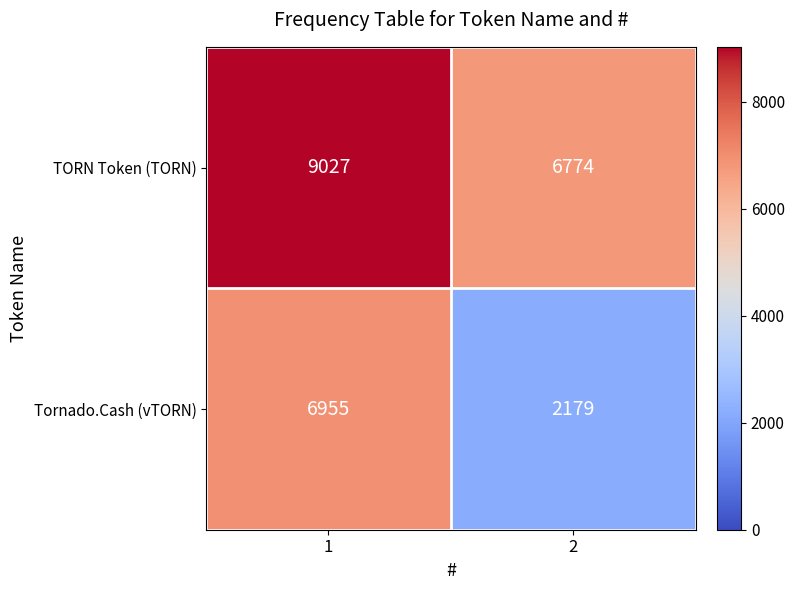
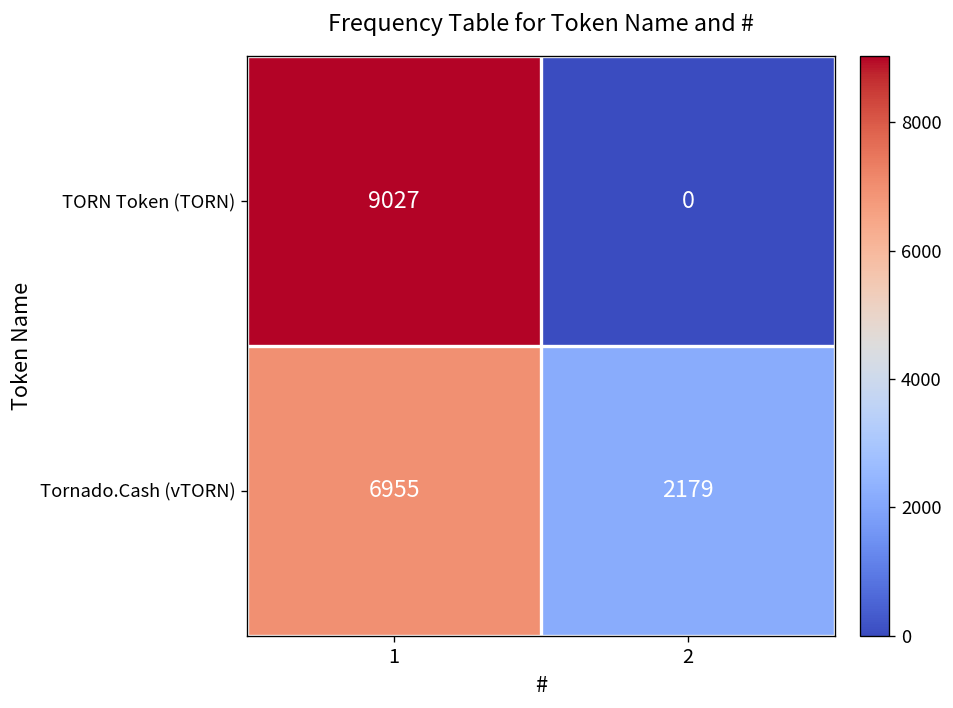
  {
    "TORN Token (TORN)": {
      "1": 9027,
-     "2": 6774
+     "2": 0
    },
    "Tornado.Cash (vTORN)": {
      "1": 6955,
      "2": 2179
    }
  }
